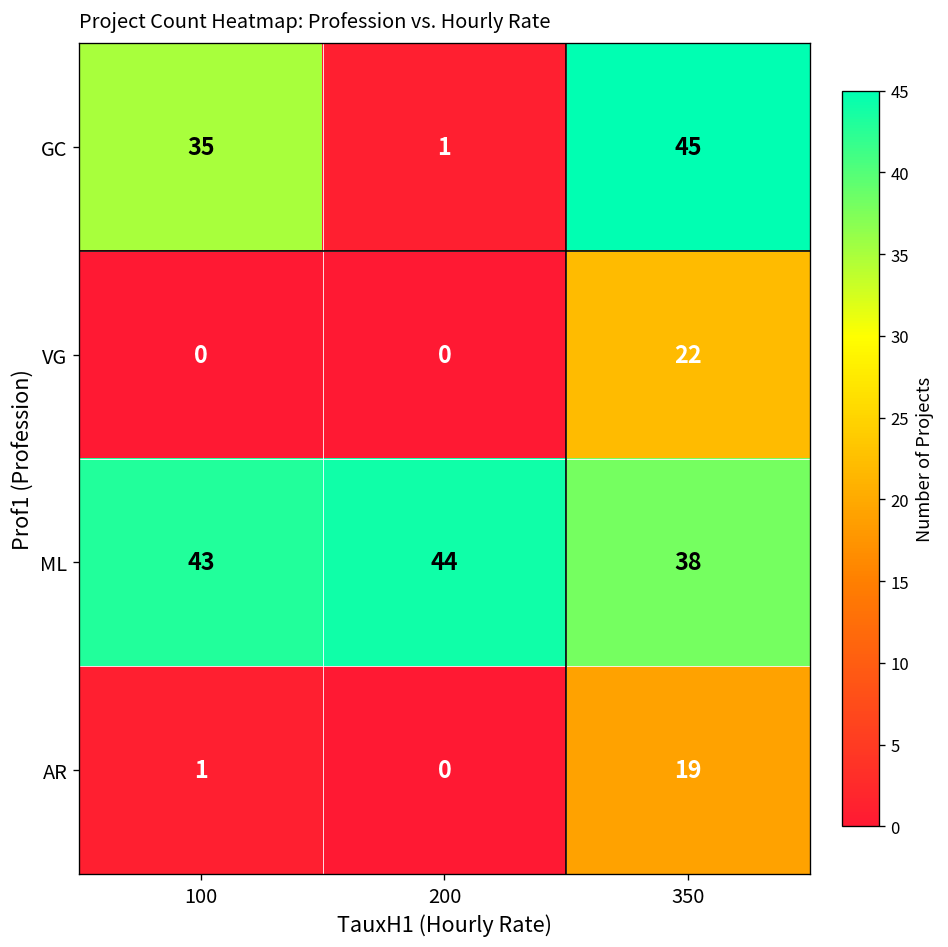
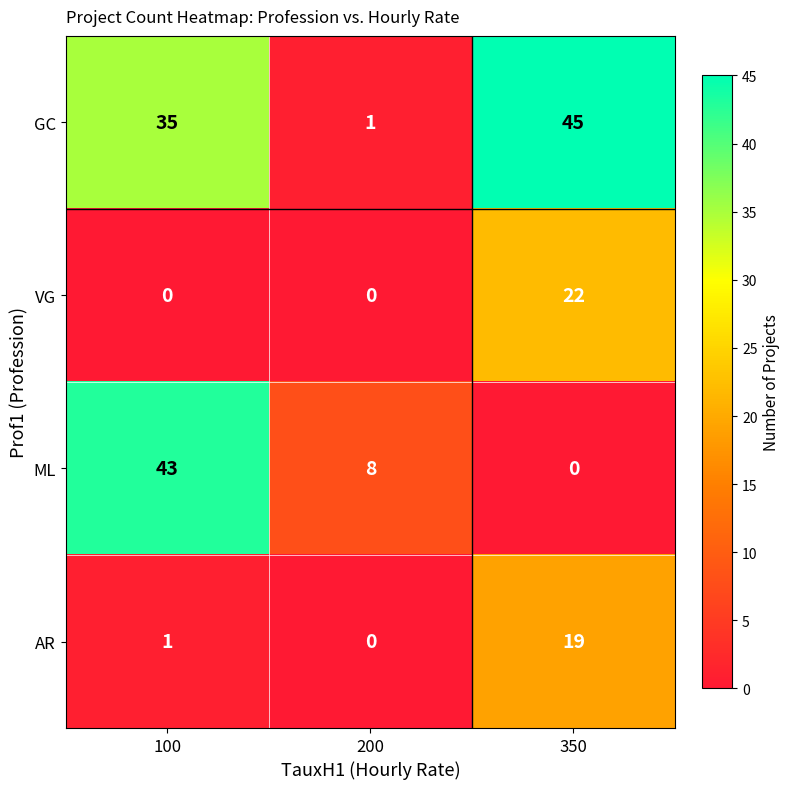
  {
    "GC": {
      "100": 35,
      "200": 1,
      "350": 45
    },
    "VG": {
      "100": 0,
      "200": 0,
      "350": 22
    },
    "ML": {
      "100": 43,
-     "200": 44,
-     "350": 38
+     "200": 8,
+     "350": 0
    },
    "AR": {
      "100": 1,
      "200": 0,
      "350": 19
    }
  }
